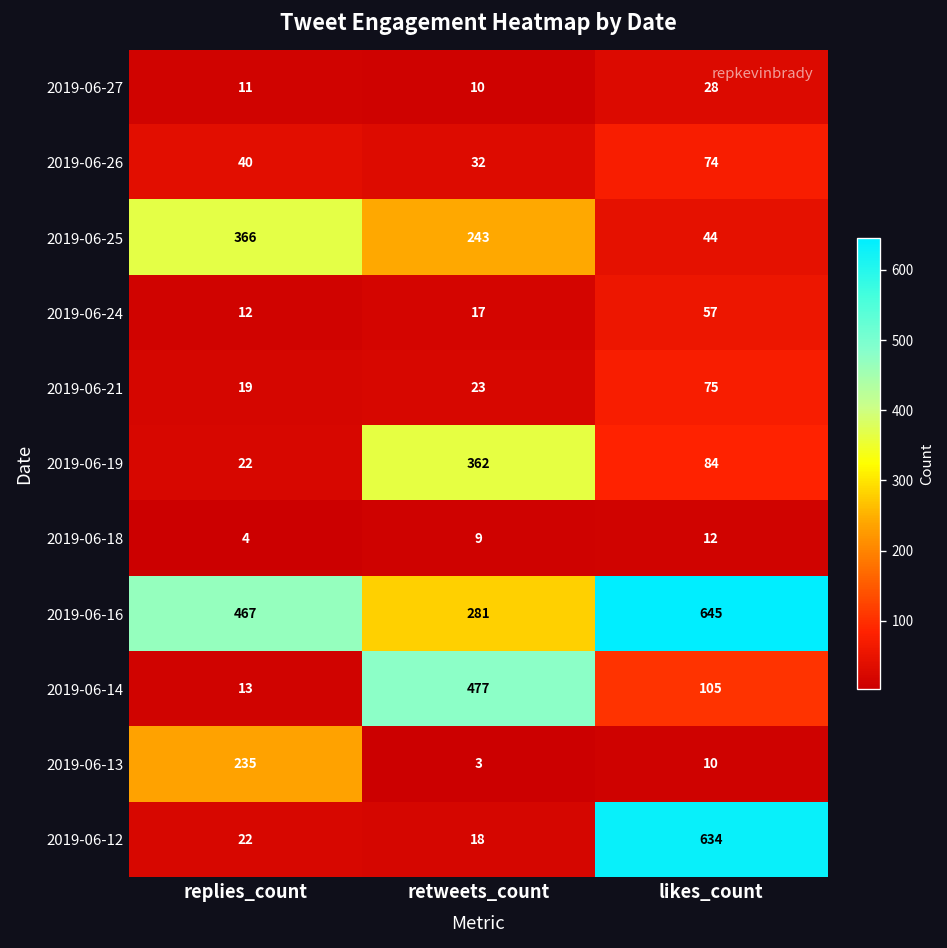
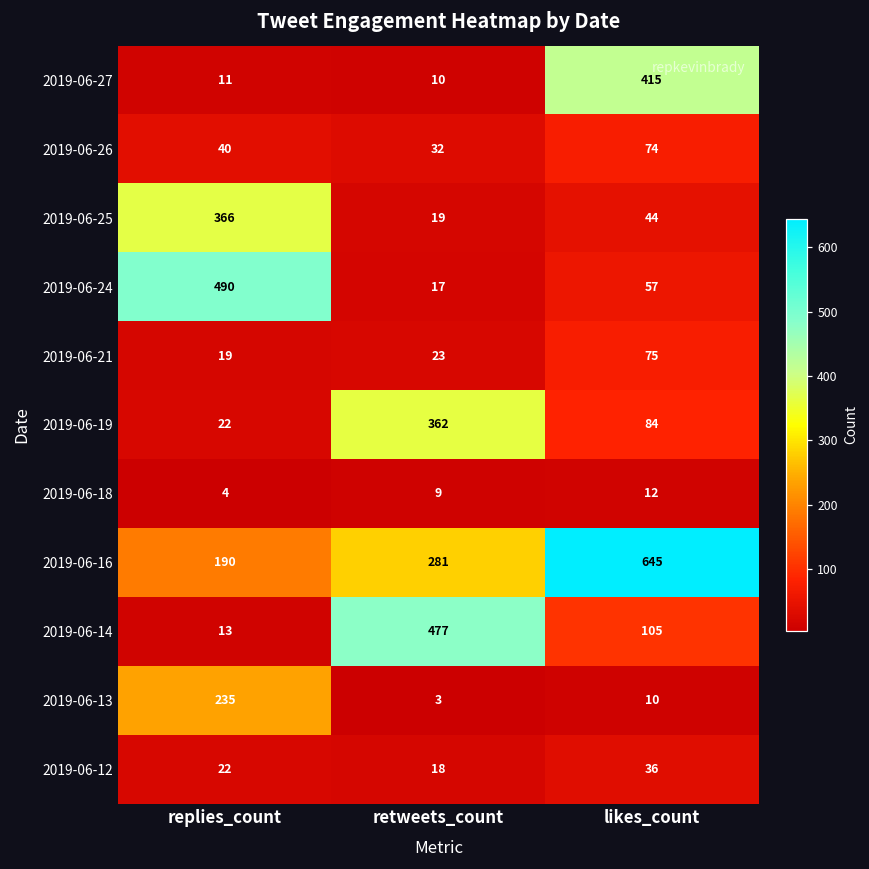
  {
    "2019-06-27": {
      "replies_count": 11,
      "retweets_count": 10,
-     "likes_count": 28
+     "likes_count": 415
    },
    "2019-06-26": {
      "replies_count": 40,
      "retweets_count": 32,
      "likes_count": 74
    },
    "2019-06-25": {
      "replies_count": 366,
-     "retweets_count": 243,
+     "retweets_count": 19,
      "likes_count": 44
    },
    "2019-06-24": {
-     "replies_count": 12,
+     "replies_count": 490,
      "retweets_count": 17,
      "likes_count": 57
    },
    "2019-06-21": {
      "replies_count": 19,
      "retweets_count": 23,
      "likes_count": 75
    },
    "2019-06-19": {
      "replies_count": 22,
      "retweets_count": 362,
      "likes_count": 84
    },
    "2019-06-18": {
      "replies_count": 4,
      "retweets_count": 9,
      "likes_count": 12
    },
    "2019-06-16": {
-     "replies_count": 467,
+     "replies_count": 190,
      "retweets_count": 281,
      "likes_count": 645
    },
    "2019-06-14": {
      "replies_count": 13,
      "retweets_count": 477,
      "likes_count": 105
    },
    "2019-06-13": {
      "replies_count": 235,
      "retweets_count": 3,
      "likes_count": 10
    },
    "2019-06-12": {
      "replies_count": 22,
      "retweets_count": 18,
-     "likes_count": 634
+     "likes_count": 36
    }
  }
